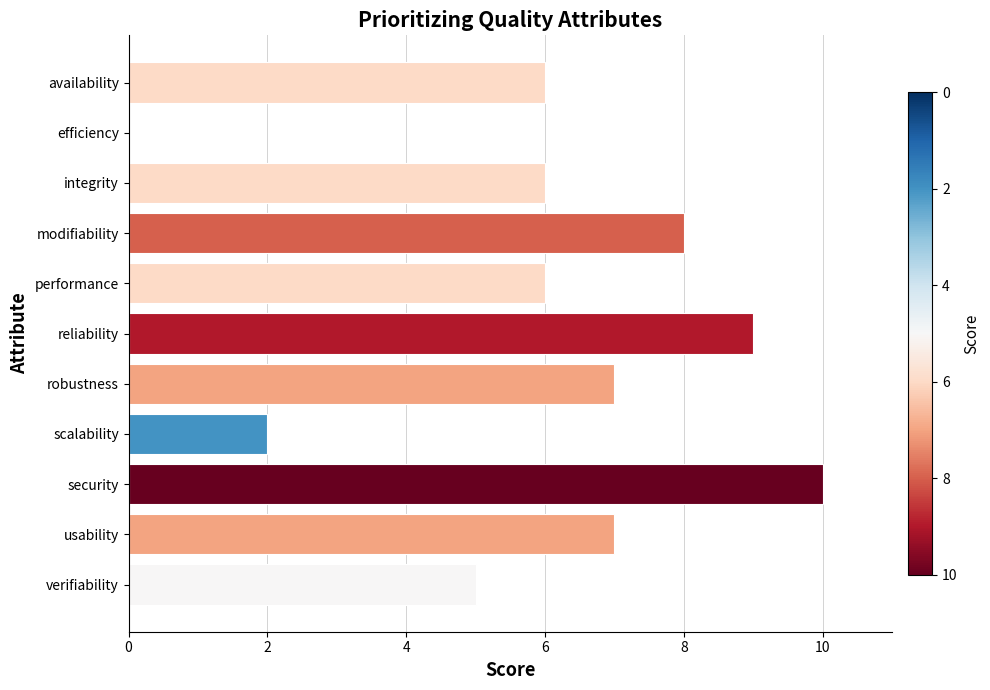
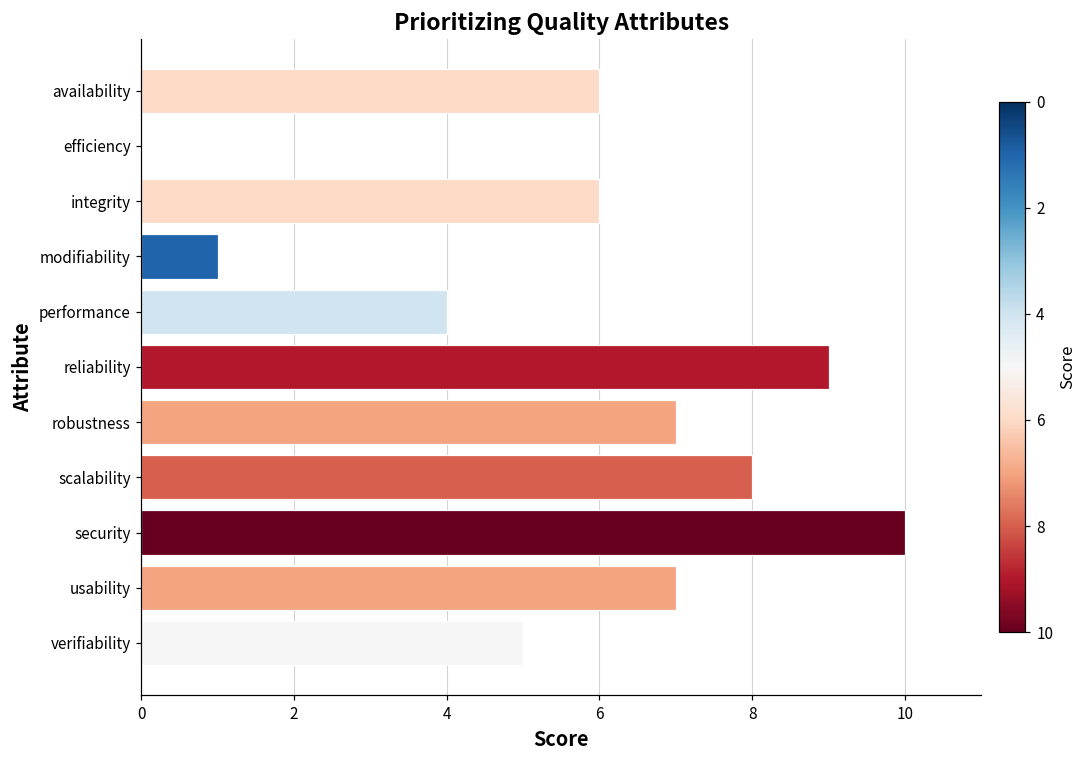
  {
    "availability": 6,
    "efficiency": 0,
    "integrity": 6,
-   "modifiability": 8,
-   "performance": 6,
+   "modifiability": 1,
+   "performance": 4,
    "reliability": 9,
    "robustness": 7,
-   "scalability": 2,
+   "scalability": 8,
    "security": 10,
    "usability": 7,
    "verifiability": 5
  }
